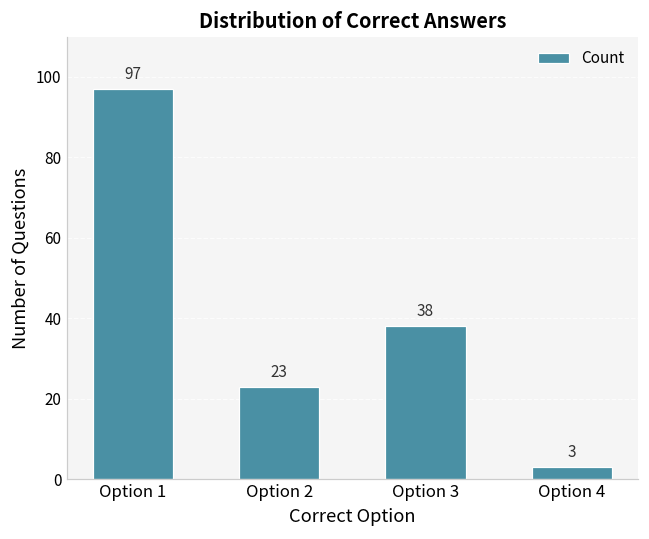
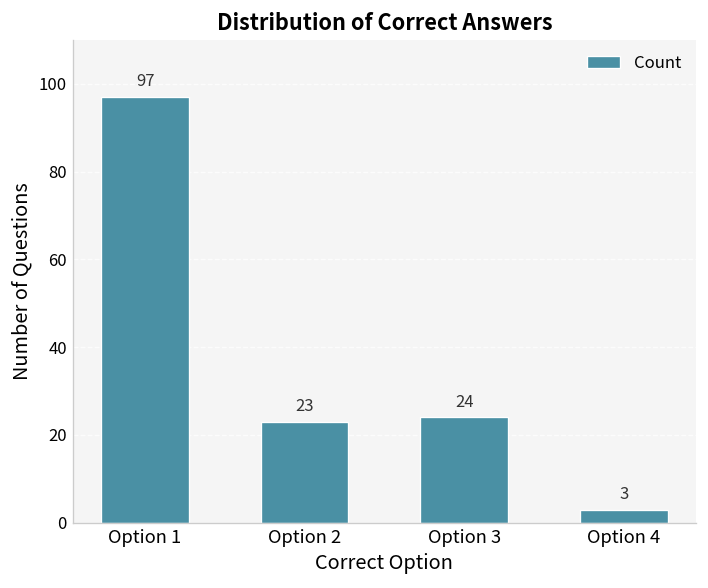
  {
    "Option 1": 97,
    "Option 2": 23,
-   "Option 3": 38,
+   "Option 3": 24,
    "Option 4": 3
  }
